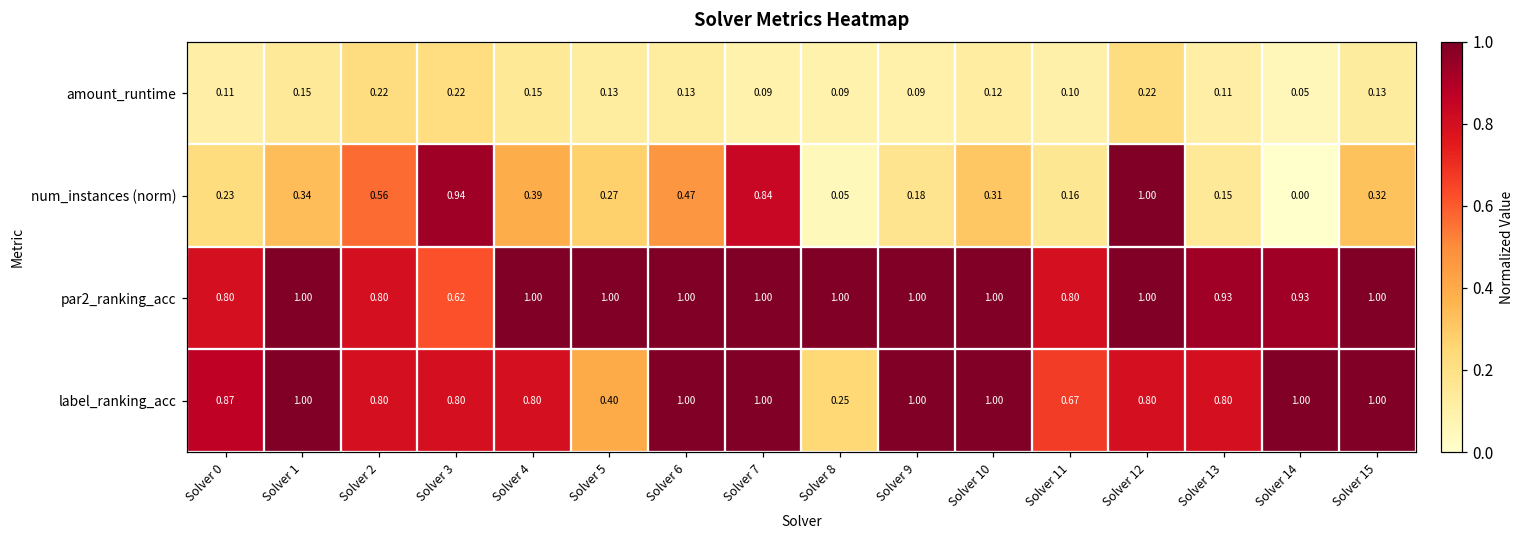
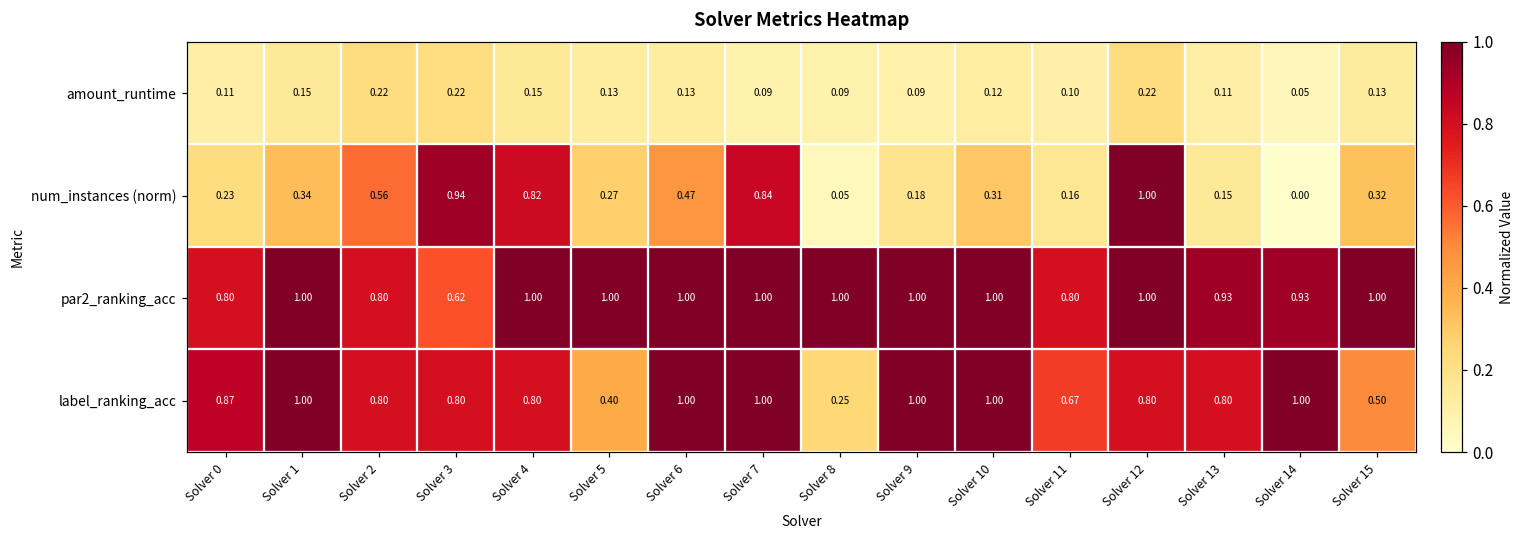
  {
    "amount_runtime": {
      "Solver 0": 0.11,
      "Solver 1": 0.15,
      "Solver 2": 0.22,
      "Solver 3": 0.22,
      "Solver 4": 0.15,
      "Solver 5": 0.13,
      "Solver 6": 0.13,
      "Solver 7": 0.09,
      "Solver 8": 0.09,
      "Solver 9": 0.09,
      "Solver 10": 0.12,
      "Solver 11": 0.10,
      "Solver 12": 0.22,
      "Solver 13": 0.11,
      "Solver 14": 0.05,
      "Solver 15": 0.13
    },
    "num_instances (norm)": {
      "Solver 0": 0.23,
      "Solver 1": 0.34,
      "Solver 2": 0.56,
      "Solver 3": 0.94,
-     "Solver 4": 0.39,
+     "Solver 4": 0.82,
      "Solver 5": 0.27,
      "Solver 6": 0.47,
      "Solver 7": 0.84,
      "Solver 8": 0.05,
      "Solver 9": 0.18,
      "Solver 10": 0.31,
      "Solver 11": 0.16,
      "Solver 12": 1.00,
      "Solver 13": 0.15,
      "Solver 14": 0.00,
      "Solver 15": 0.32
    },
    "par2_ranking_acc": {
      "Solver 0": 0.80,
      "Solver 1": 1.00,
      "Solver 2": 0.80,
      "Solver 3": 0.62,
      "Solver 4": 1.00,
      "Solver 5": 1.00,
      "Solver 6": 1.00,
      "Solver 7": 1.00,
      "Solver 8": 1.00,
      "Solver 9": 1.00,
      "Solver 10": 1.00,
      "Solver 11": 0.80,
      "Solver 12": 1.00,
      "Solver 13": 0.93,
      "Solver 14": 0.93,
      "Solver 15": 1.00
    },
    "label_ranking_acc": {
      "Solver 0": 0.87,
      "Solver 1": 1.00,
      "Solver 2": 0.80,
      "Solver 3": 0.80,
      "Solver 4": 0.80,
      "Solver 5": 0.40,
      "Solver 6": 1.00,
      "Solver 7": 1.00,
      "Solver 8": 0.25,
      "Solver 9": 1.00,
      "Solver 10": 1.00,
      "Solver 11": 0.67,
      "Solver 12": 0.80,
      "Solver 13": 0.80,
      "Solver 14": 1.00,
-     "Solver 15": 1.00
+     "Solver 15": 0.50
    }
  }
